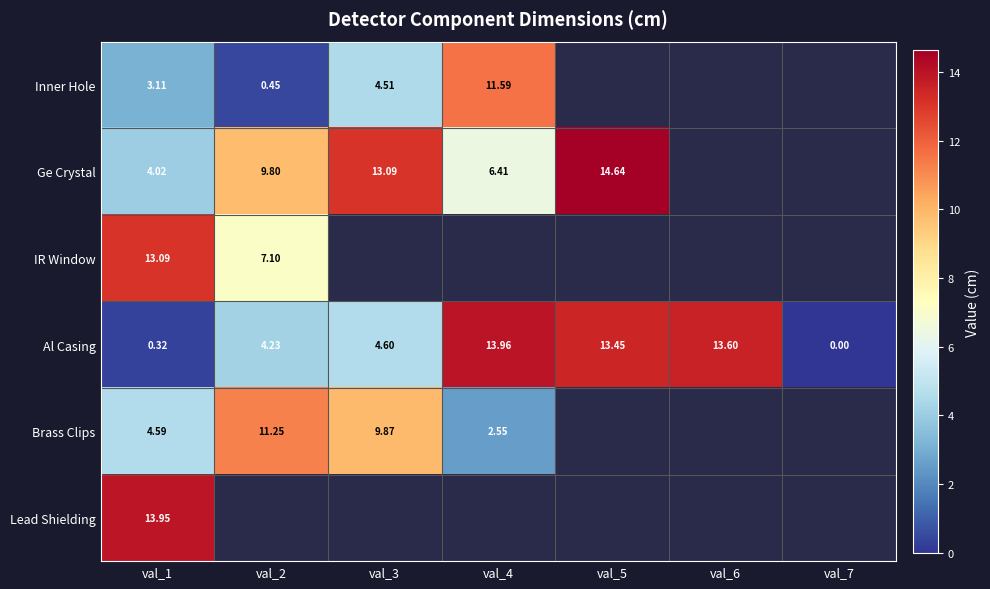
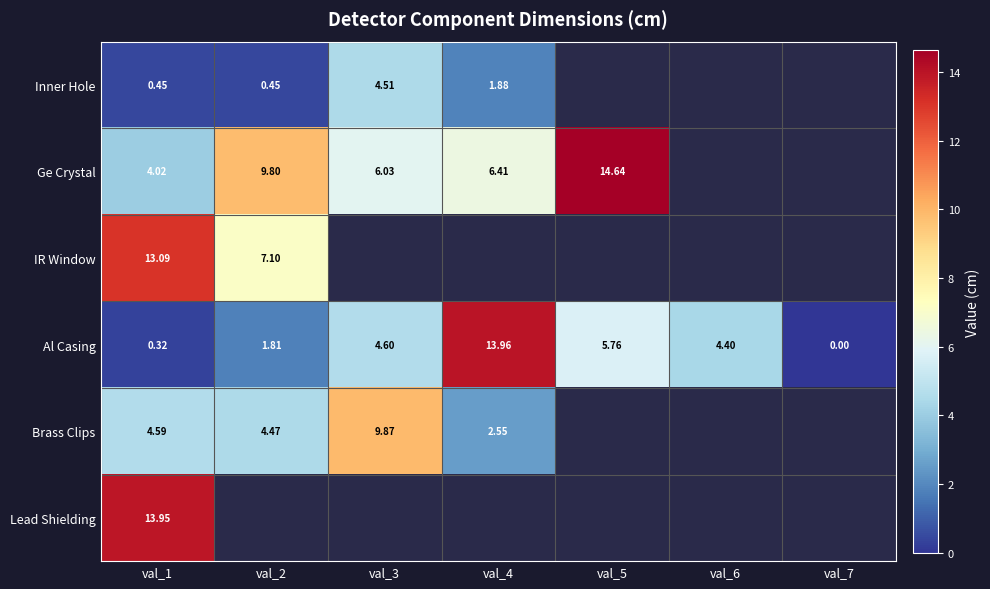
  {
    "Inner Hole": {
-     "val_1": 3.11,
+     "val_1": 0.45,
      "val_2": 0.45,
      "val_3": 4.51,
-     "val_4": 11.59
+     "val_4": 1.88
    },
    "Ge Crystal": {
      "val_1": 4.02,
      "val_2": 9.80,
-     "val_3": 13.09,
+     "val_3": 6.03,
      "val_4": 6.41,
      "val_5": 14.64
    },
    "IR Window": {
      "val_1": 13.09,
      "val_2": 7.10
    },
    "Al Casing": {
      "val_1": 0.32,
-     "val_2": 4.23,
+     "val_2": 1.81,
      "val_3": 4.60,
      "val_4": 13.96,
-     "val_5": 13.45,
-     "val_6": 13.60,
+     "val_5": 5.76,
+     "val_6": 4.40,
      "val_7": 0.00
    },
    "Brass Clips": {
      "val_1": 4.59,
-     "val_2": 11.25,
+     "val_2": 4.47,
      "val_3": 9.87,
      "val_4": 2.55
    },
    "Lead Shielding": {
      "val_1": 13.95
    }
  }
